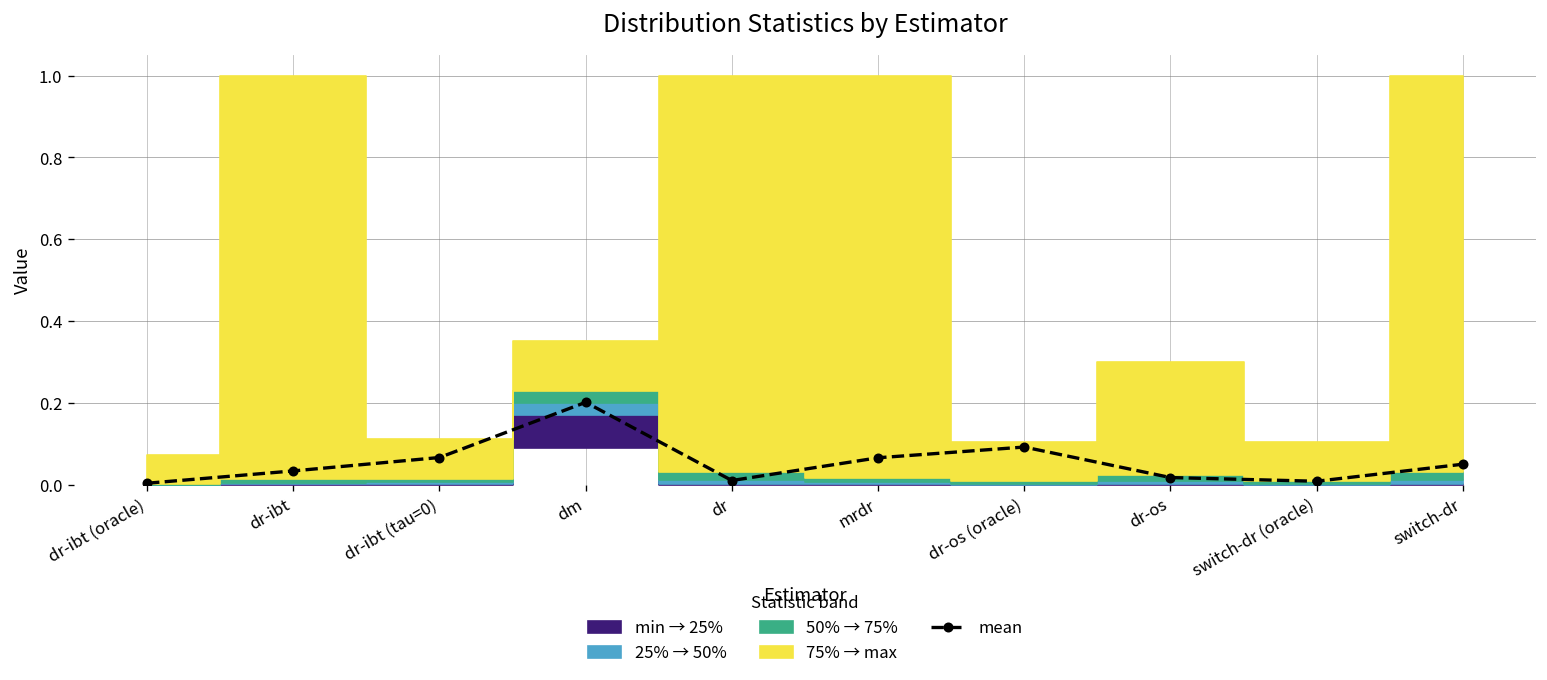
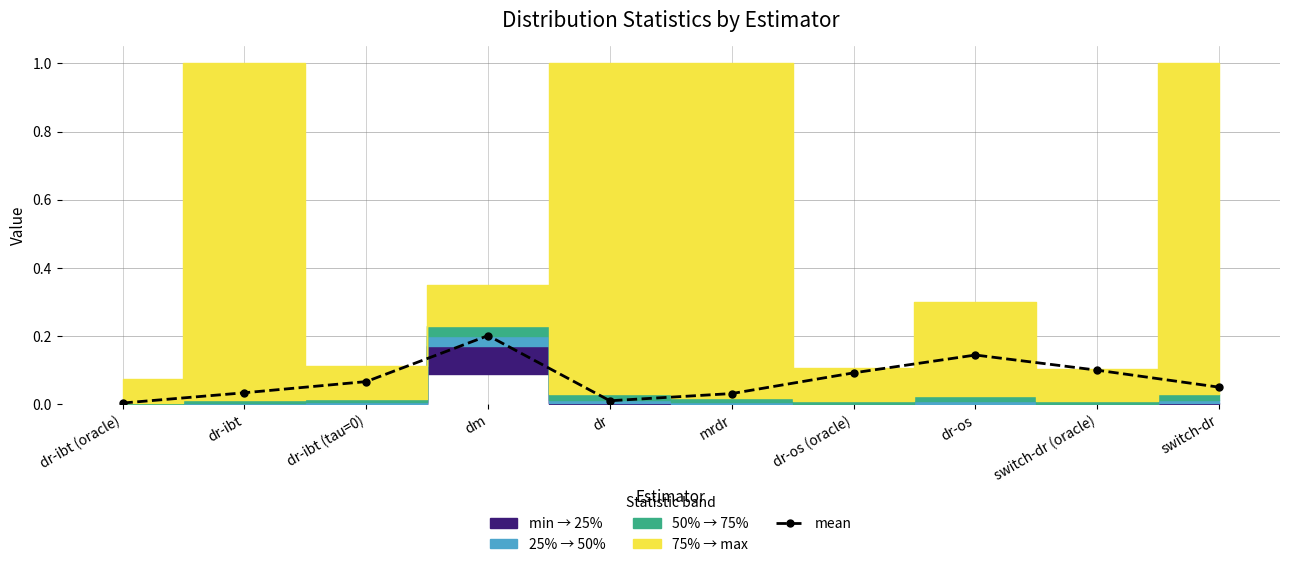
  {
    "mean": {
      "dr-ibt": 0.03,
      "dr-ibt (tau=0)": 0.07,
      "dm": 0.20,
      "dr": 0.01,
-     "mrdr": 0.07,
+     "mrdr": 0.03,
      "dr-os (oracle)": 0.09,
-     "dr-os": 0.02,
-     "switch-dr (oracle)": 0.01,
+     "dr-os": 0.14,
+     "switch-dr (oracle)": 0.10,
      "switch-dr": 0.05
    }
  }
